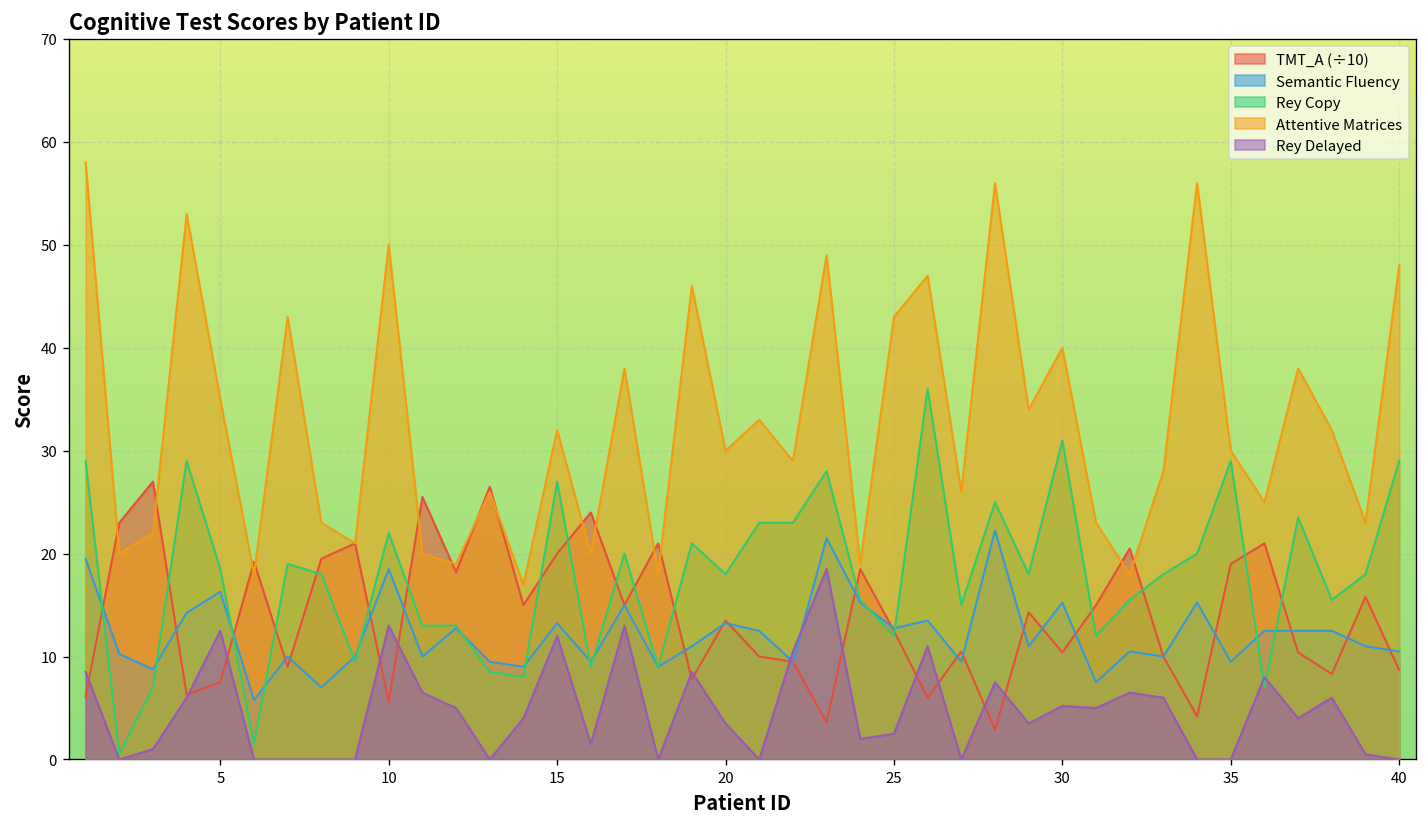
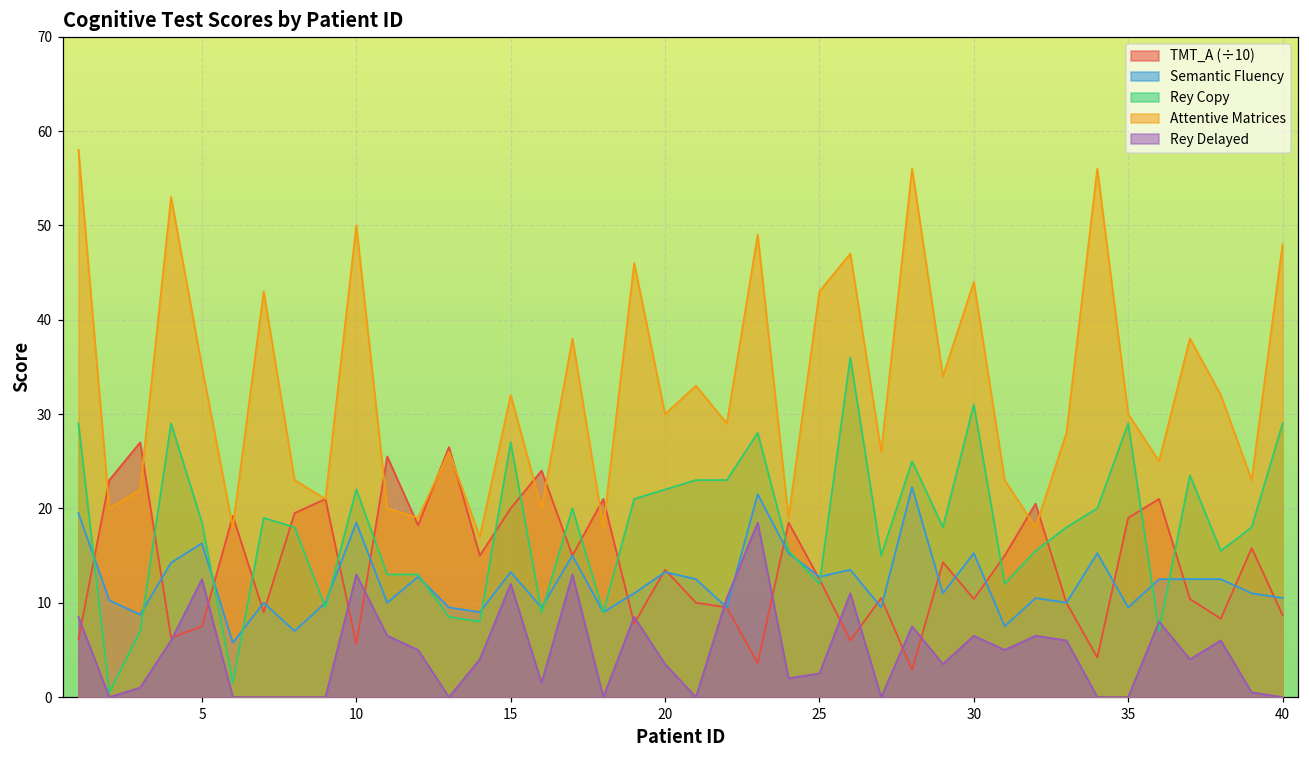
  {
    "TMT_A (÷10)": {
      "5": 8,
      "10": 6,
      "15": 20,
      "30": 10,
      "35": 19,
      "40": 9
    },
    "Semantic Fluency": {
      "5": 16,
      "10": 19,
      "15": 13,
      "30": 15,
      "35": 10,
      "40": 11
    },
    "Rey Copy": {
      "5": 19,
      "10": 22,
      "15": 27,
-     "20": 18,
+     "20": 22,
      "25": 12,
      "30": 31,
      "35": 29,
      "40": 29
    },
    "Attentive Matrices": {
      "5": 35,
      "10": 50,
      "15": 32,
      "20": 30,
      "25": 43,
-     "30": 40,
+     "30": 44,
      "35": 30,
      "40": 48
    },
    "Rey Delayed": {
      "5": 13,
      "10": 13,
      "15": 12,
      "20": 4,
      "25": 3,
-     "30": 5,
+     "30": 7,
      "35": 0,
      "40": 0
    }
  }
